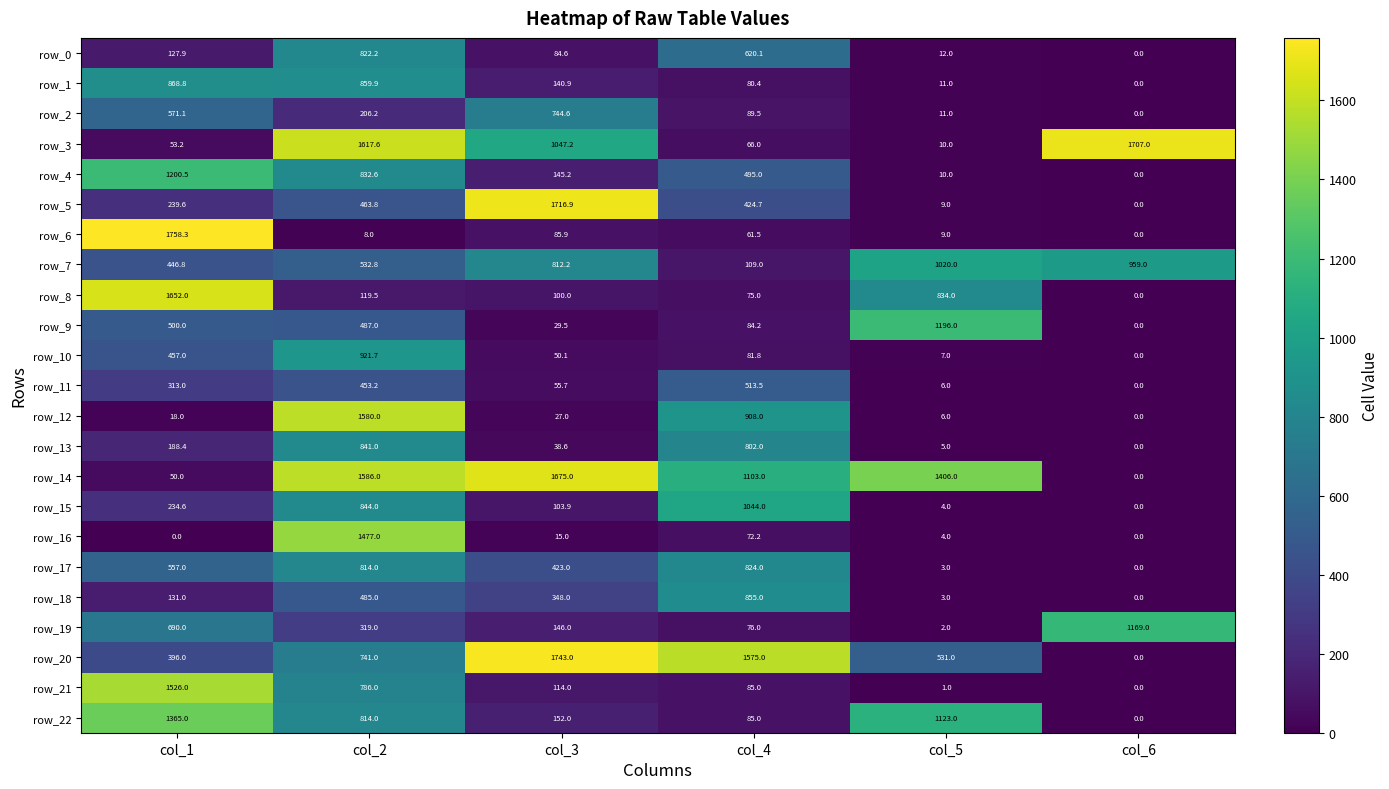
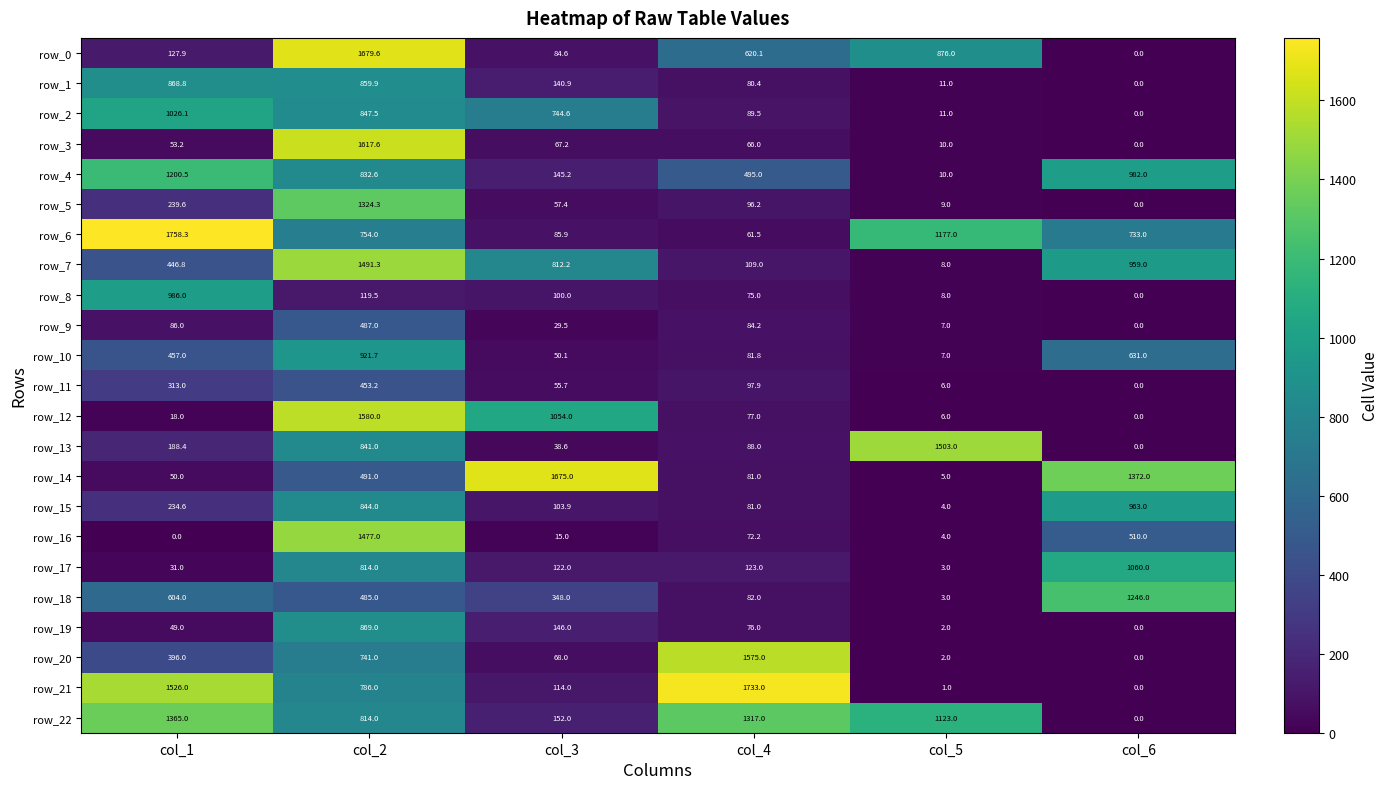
  {
    "row_0": {
      "col_1": 127.9,
-     "col_2": 822.2,
+     "col_2": 1679.6,
      "col_3": 84.6,
      "col_4": 620.1,
-     "col_5": 12.0,
+     "col_5": 876.0,
      "col_6": 0.0
    },
    "row_1": {
      "col_1": 868.8,
      "col_2": 859.9,
      "col_3": 140.9,
      "col_4": 80.4,
      "col_5": 11.0,
      "col_6": 0.0
    },
    "row_2": {
-     "col_1": 571.1,
-     "col_2": 206.2,
+     "col_1": 1026.1,
+     "col_2": 847.5,
      "col_3": 744.6,
      "col_4": 89.5,
      "col_5": 11.0,
      "col_6": 0.0
    },
    "row_3": {
      "col_1": 53.2,
      "col_2": 1617.6,
-     "col_3": 1047.2,
+     "col_3": 67.2,
      "col_4": 66.0,
      "col_5": 10.0,
-     "col_6": 1707.0
+     "col_6": 0.0
    },
    "row_4": {
      "col_1": 1200.5,
      "col_2": 832.6,
      "col_3": 145.2,
      "col_4": 495.0,
      "col_5": 10.0,
-     "col_6": 0.0
+     "col_6": 982.0
    },
    "row_5": {
      "col_1": 239.6,
-     "col_2": 463.8,
-     "col_3": 1716.9,
-     "col_4": 424.7,
+     "col_2": 1324.3,
+     "col_3": 57.4,
+     "col_4": 96.2,
      "col_5": 9.0,
      "col_6": 0.0
    },
    "row_6": {
      "col_1": 1758.3,
-     "col_2": 8.0,
+     "col_2": 754.0,
      "col_3": 85.9,
      "col_4": 61.5,
-     "col_5": 9.0,
-     "col_6": 0.0
+     "col_5": 1177.0,
+     "col_6": 733.0
    },
    "row_7": {
      "col_1": 446.8,
-     "col_2": 532.8,
+     "col_2": 1491.3,
      "col_3": 812.2,
      "col_4": 109.0,
-     "col_5": 1020.0,
+     "col_5": 8.0,
      "col_6": 959.0
    },
    "row_8": {
-     "col_1": 1652.0,
+     "col_1": 986.0,
      "col_2": 119.5,
      "col_3": 100.0,
      "col_4": 75.0,
-     "col_5": 834.0,
+     "col_5": 8.0,
      "col_6": 0.0
    },
    "row_9": {
-     "col_1": 500.0,
+     "col_1": 86.0,
      "col_2": 487.0,
      "col_3": 29.5,
      "col_4": 84.2,
-     "col_5": 1196.0,
+     "col_5": 7.0,
      "col_6": 0.0
    },
    "row_10": {
      "col_1": 457.0,
      "col_2": 921.7,
      "col_3": 50.1,
      "col_4": 81.8,
      "col_5": 7.0,
-     "col_6": 0.0
+     "col_6": 631.0
    },
    "row_11": {
      "col_1": 313.0,
      "col_2": 453.2,
      "col_3": 55.7,
-     "col_4": 513.5,
+     "col_4": 97.9,
      "col_5": 6.0,
      "col_6": 0.0
    },
    "row_12": {
      "col_1": 18.0,
      "col_2": 1580.0,
-     "col_3": 27.0,
-     "col_4": 908.0,
+     "col_3": 1054.0,
+     "col_4": 77.0,
      "col_5": 6.0,
      "col_6": 0.0
    },
    "row_13": {
      "col_1": 188.4,
      "col_2": 841.0,
      "col_3": 38.6,
-     "col_4": 802.0,
-     "col_5": 5.0,
+     "col_4": 88.0,
+     "col_5": 1503.0,
      "col_6": 0.0
    },
    "row_14": {
      "col_1": 50.0,
-     "col_2": 1586.0,
+     "col_2": 491.0,
      "col_3": 1675.0,
-     "col_4": 1103.0,
-     "col_5": 1406.0,
-     "col_6": 0.0
+     "col_4": 81.0,
+     "col_5": 5.0,
+     "col_6": 1372.0
    },
    "row_15": {
      "col_1": 234.6,
      "col_2": 844.0,
      "col_3": 103.9,
-     "col_4": 1044.0,
+     "col_4": 81.0,
      "col_5": 4.0,
-     "col_6": 0.0
+     "col_6": 963.0
    },
    "row_16": {
      "col_1": 0.0,
      "col_2": 1477.0,
      "col_3": 15.0,
      "col_4": 72.2,
      "col_5": 4.0,
-     "col_6": 0.0
+     "col_6": 510.0
    },
    "row_17": {
-     "col_1": 557.0,
+     "col_1": 31.0,
      "col_2": 814.0,
-     "col_3": 423.0,
-     "col_4": 824.0,
+     "col_3": 122.0,
+     "col_4": 123.0,
      "col_5": 3.0,
-     "col_6": 0.0
+     "col_6": 1060.0
    },
    "row_18": {
-     "col_1": 131.0,
+     "col_1": 604.0,
      "col_2": 485.0,
      "col_3": 348.0,
-     "col_4": 855.0,
+     "col_4": 82.0,
      "col_5": 3.0,
-     "col_6": 0.0
+     "col_6": 1246.0
    },
    "row_19": {
-     "col_1": 690.0,
-     "col_2": 319.0,
+     "col_1": 49.0,
+     "col_2": 869.0,
      "col_3": 146.0,
      "col_4": 76.0,
      "col_5": 2.0,
-     "col_6": 1169.0
+     "col_6": 0.0
    },
    "row_20": {
      "col_1": 396.0,
      "col_2": 741.0,
-     "col_3": 1743.0,
+     "col_3": 68.0,
      "col_4": 1575.0,
-     "col_5": 531.0,
+     "col_5": 2.0,
      "col_6": 0.0
    },
    "row_21": {
      "col_1": 1526.0,
      "col_2": 786.0,
      "col_3": 114.0,
-     "col_4": 85.0,
+     "col_4": 1733.0,
      "col_5": 1.0,
      "col_6": 0.0
    },
    "row_22": {
      "col_1": 1365.0,
      "col_2": 814.0,
      "col_3": 152.0,
-     "col_4": 85.0,
+     "col_4": 1317.0,
      "col_5": 1123.0,
      "col_6": 0.0
    }
  }
